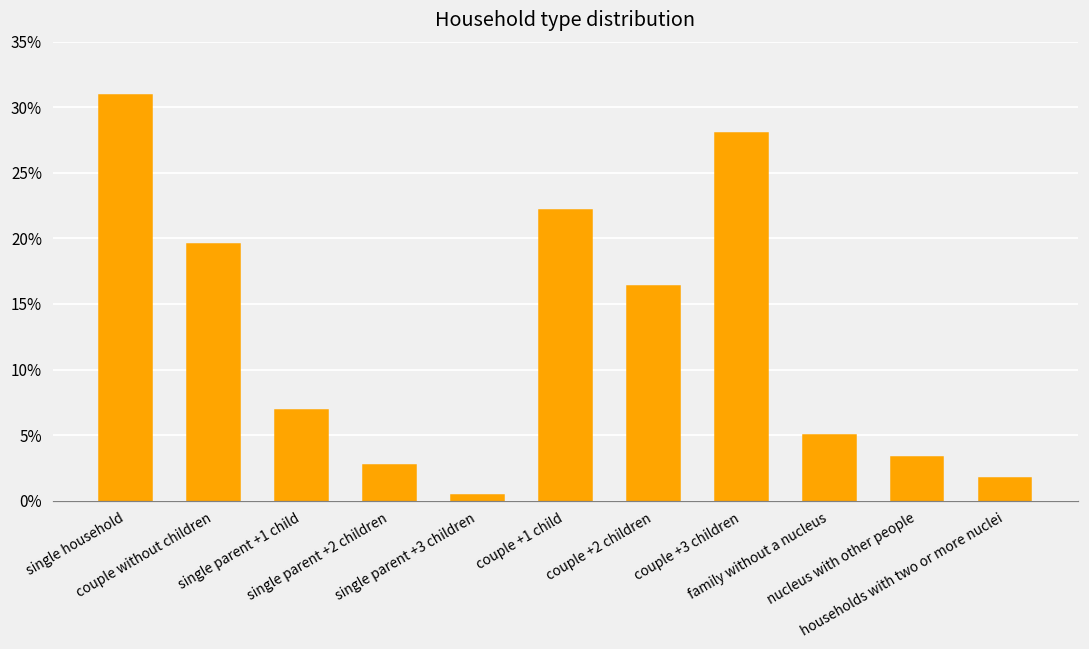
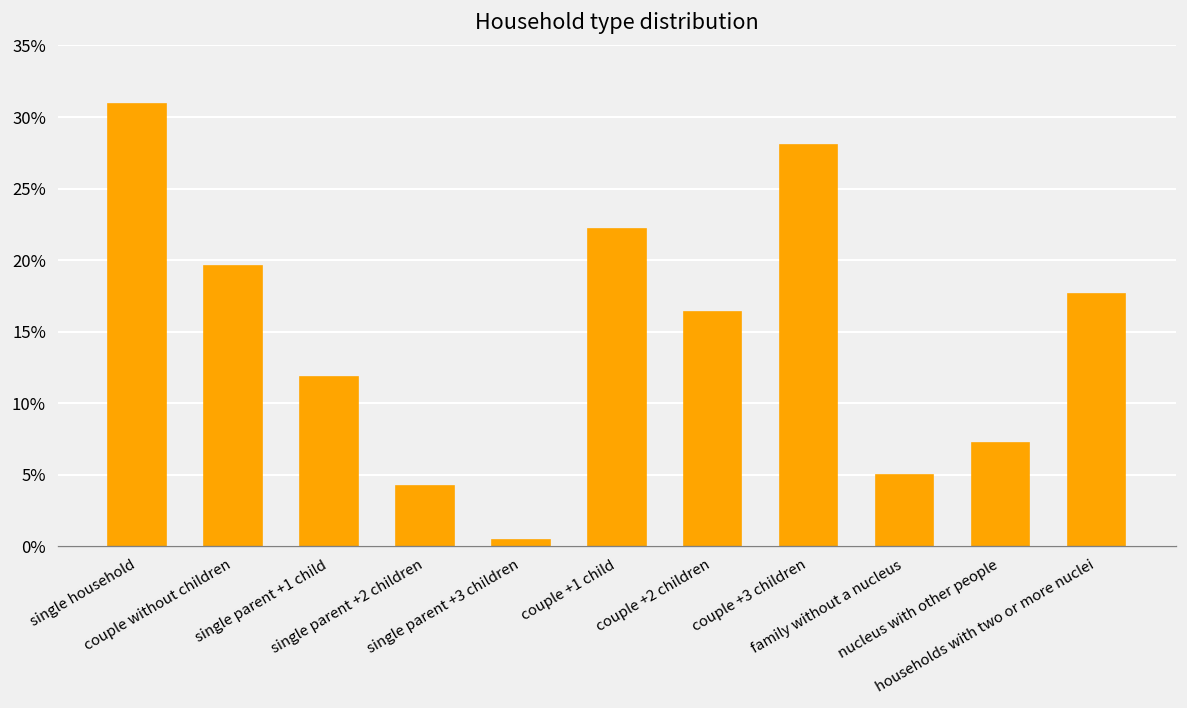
  {
    "single household": "30.9%",
    "couple without children": "19.6%",
-   "single parent +1 child": "6.9%",
-   "single parent +2 children": "2.7%",
+   "single parent +1 child": "11.8%",
+   "single parent +2 children": "4.2%",
    "single parent +3 children": "0.5%",
    "couple +1 child": "22.2%",
    "couple +2 children": "16.4%",
    "couple +3 children": "28.1%",
    "family without a nucleus": "5.0%",
-   "nucleus with other people": "3.3%",
-   "households with two or more nuclei": "1.7%"
+   "nucleus with other people": "7.2%",
+   "households with two or more nuclei": "17.6%"
  }
